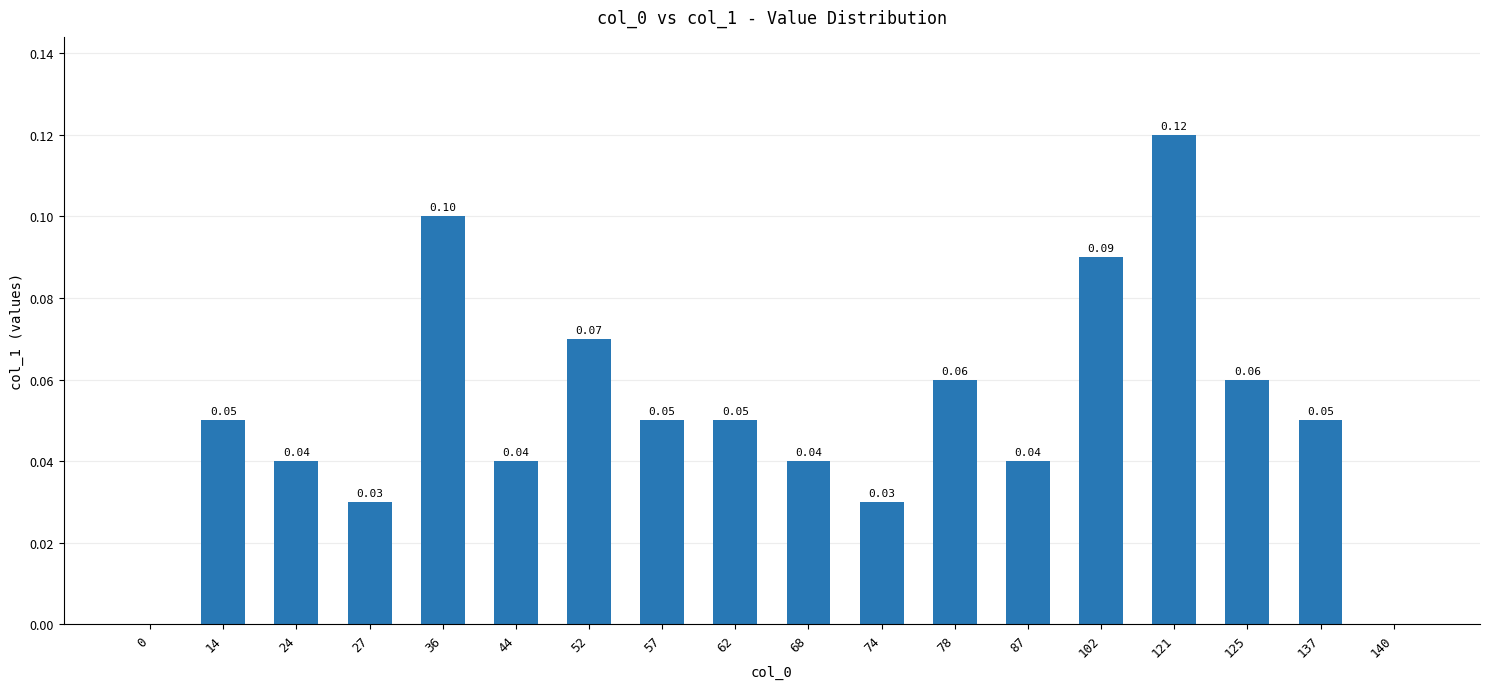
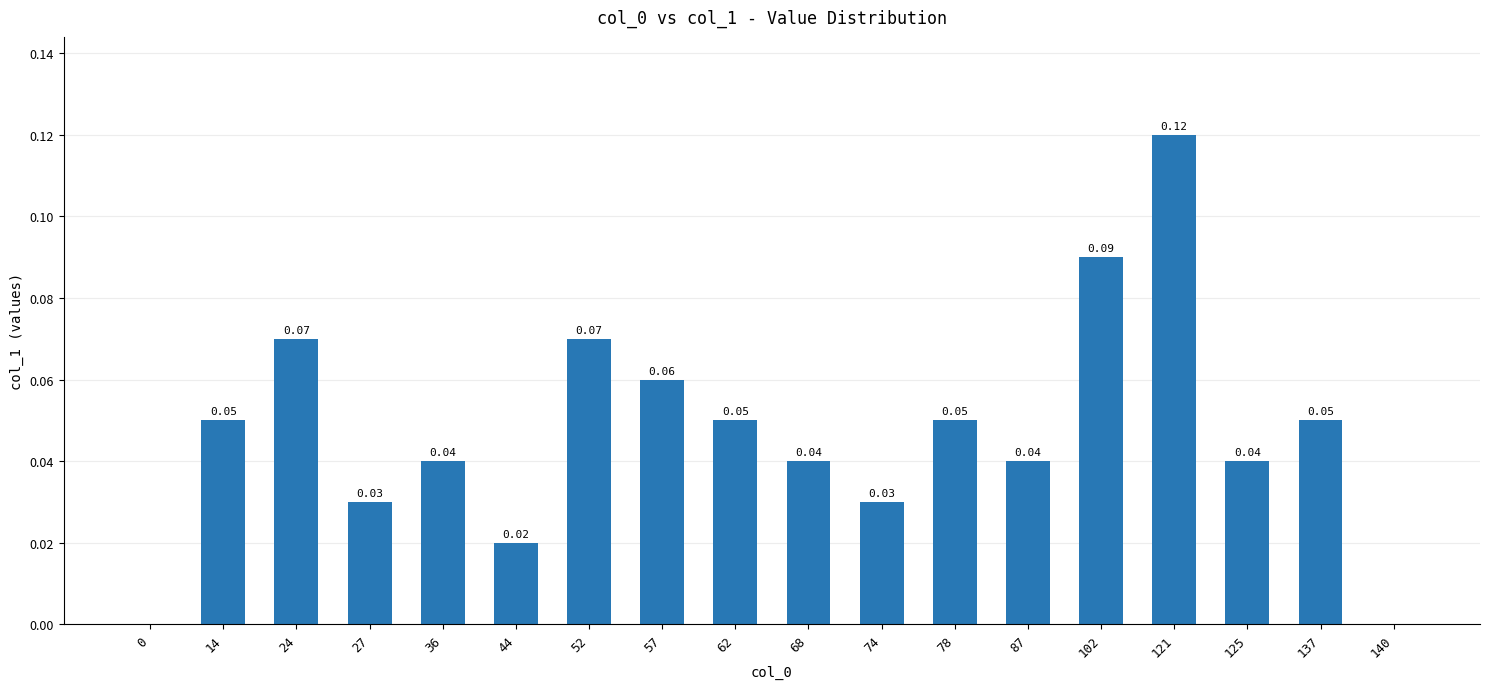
  {
    "14": 0.05,
-   "24": 0.04,
+   "24": 0.07,
    "27": 0.03,
-   "36": 0.10,
-   "44": 0.04,
+   "36": 0.04,
+   "44": 0.02,
    "52": 0.07,
-   "57": 0.05,
+   "57": 0.06,
    "62": 0.05,
    "68": 0.04,
    "74": 0.03,
-   "78": 0.06,
+   "78": 0.05,
    "87": 0.04,
    "102": 0.09,
    "121": 0.12,
-   "125": 0.06,
+   "125": 0.04,
    "137": 0.05
  }
